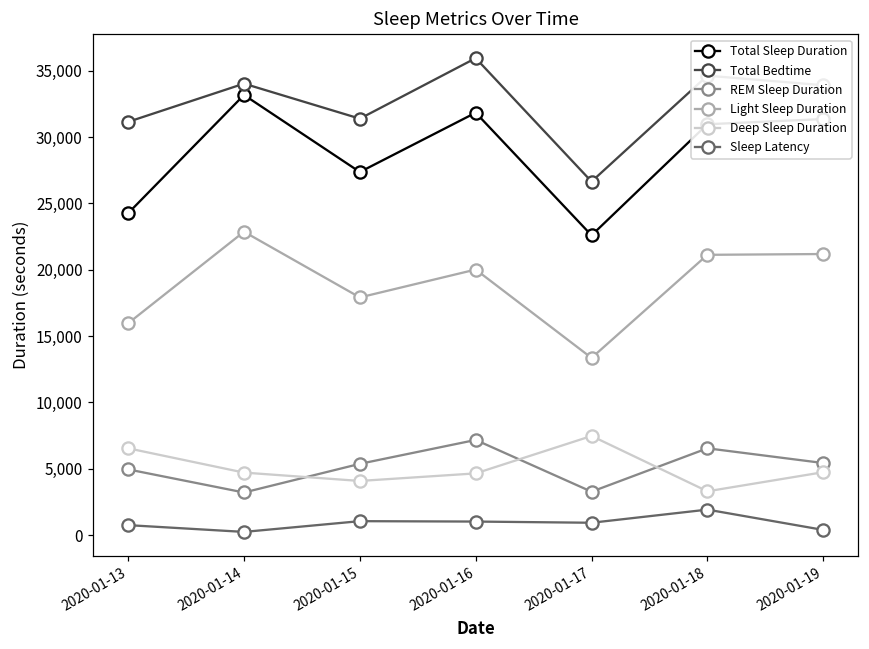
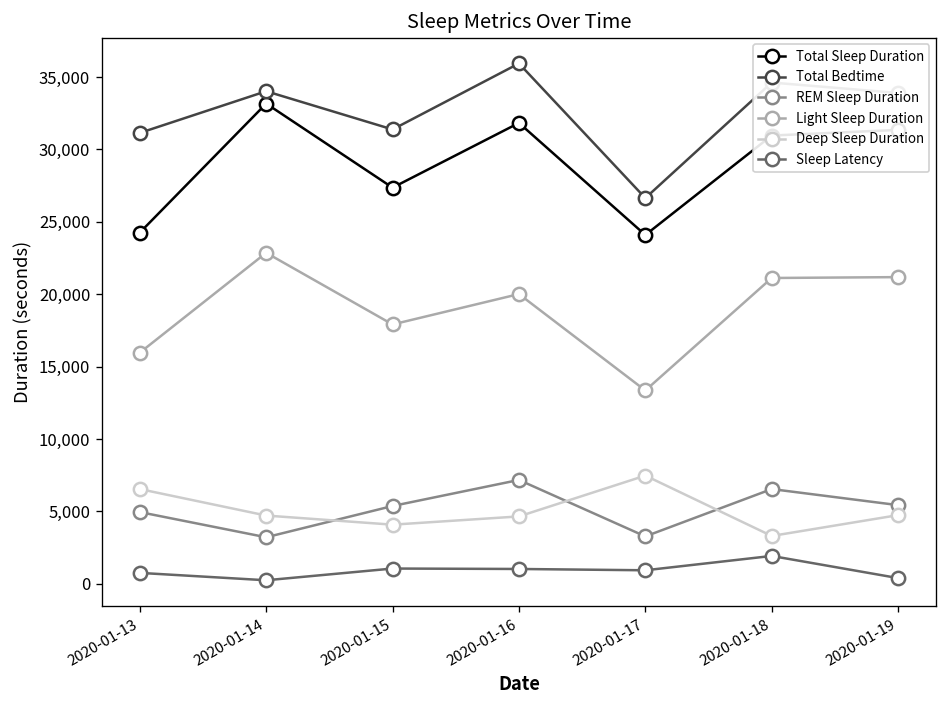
  {
    "Total Sleep Duration": {
      "2020-01-13": "24,300",
      "2020-01-14": "33,200",
      "2020-01-15": "27,400",
      "2020-01-16": "31,800",
-     "2020-01-17": "22,600"
+     "2020-01-17": "24,100"
    }
  }
